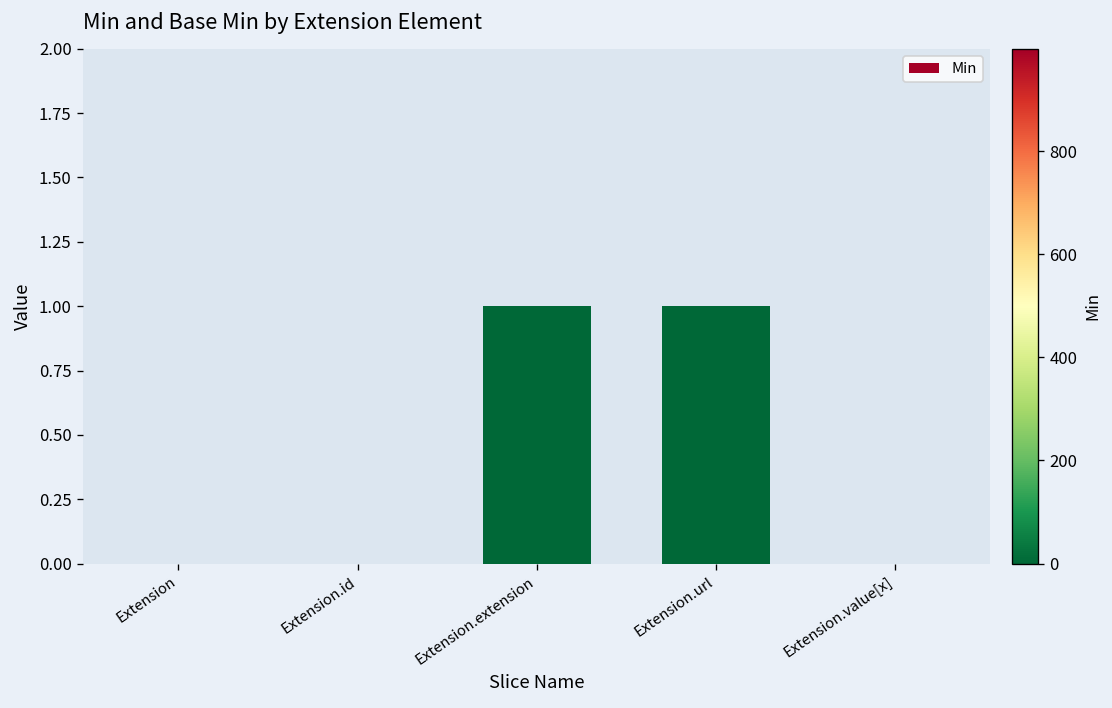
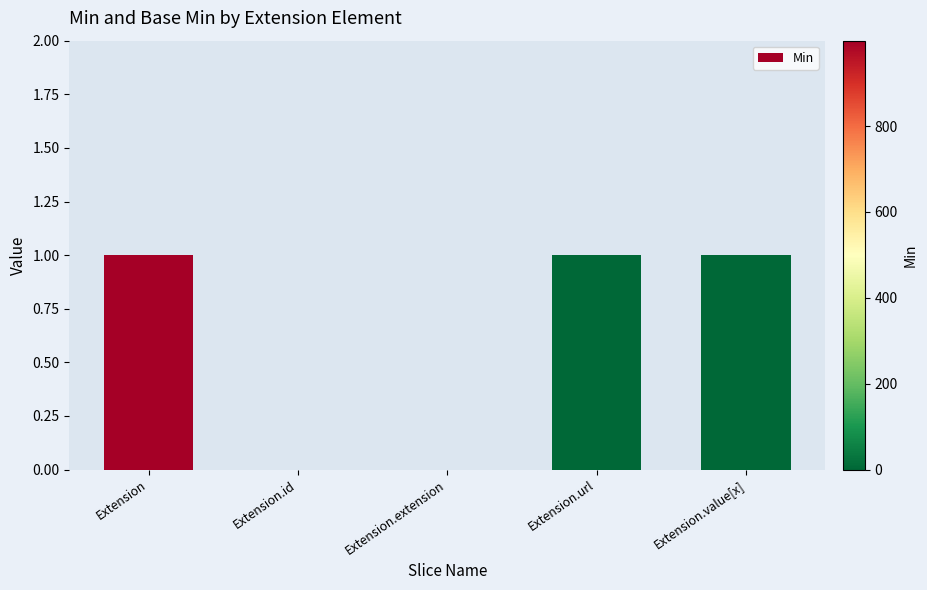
  {
-   "Extension": 0,
+   "Extension": 1,
    "Extension.id": 0,
-   "Extension.extension": 1,
+   "Extension.extension": 0,
    "Extension.url": 1,
-   "Extension.value[x]": 0
+   "Extension.value[x]": 1
  }
